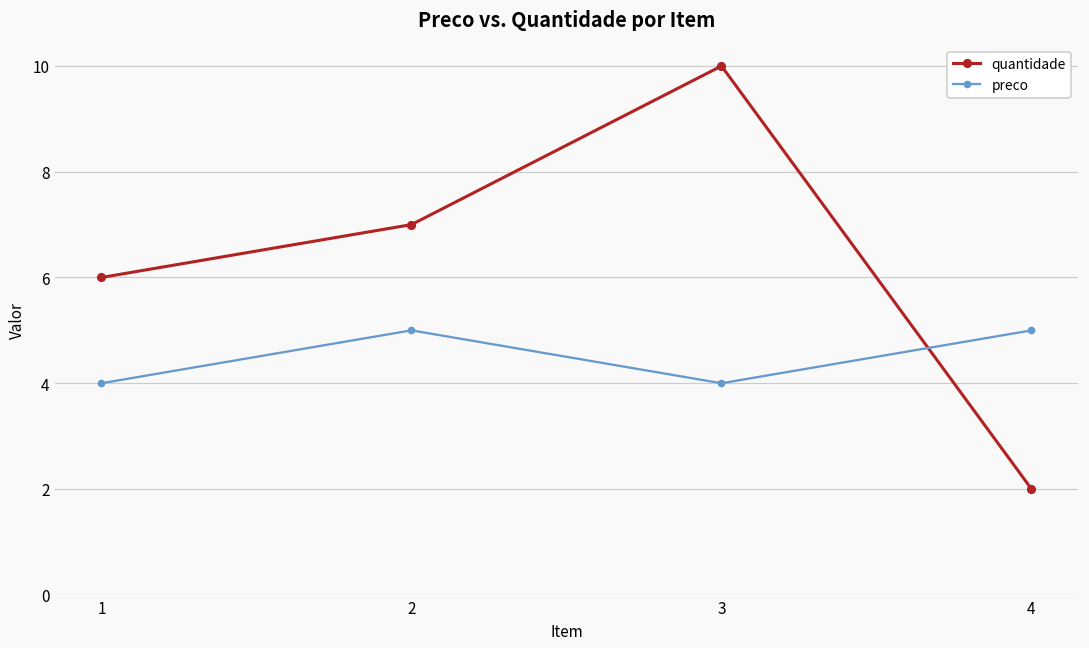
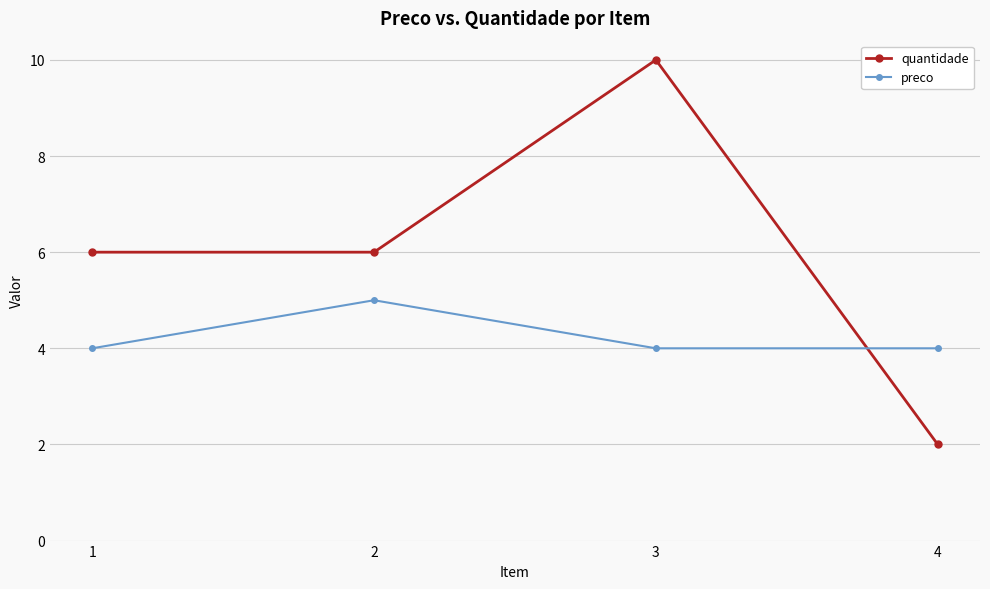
  {
    "quantidade": {
      "1": 6,
-     "2": 7,
+     "2": 6,
      "3": 10,
      "4": 2
    },
    "preco": {
      "1": 4,
      "2": 5,
      "3": 4,
-     "4": 5
+     "4": 4
    }
  }
